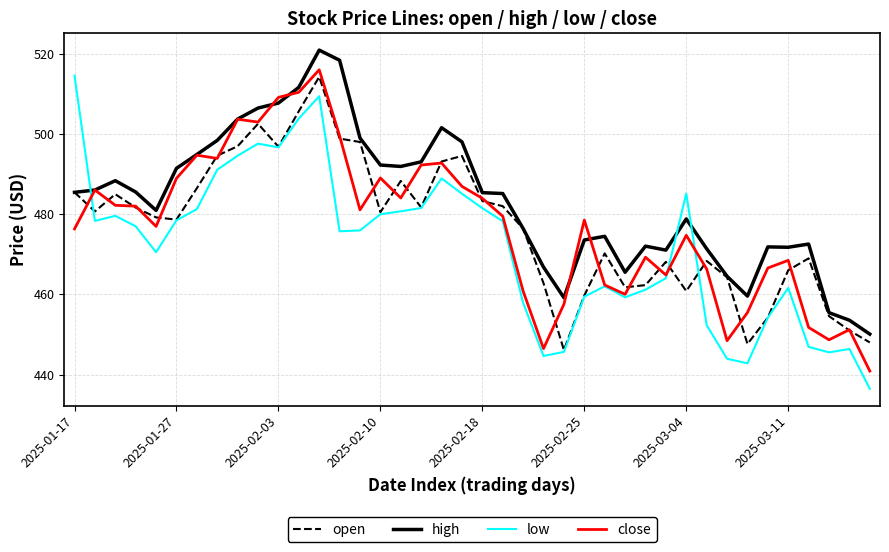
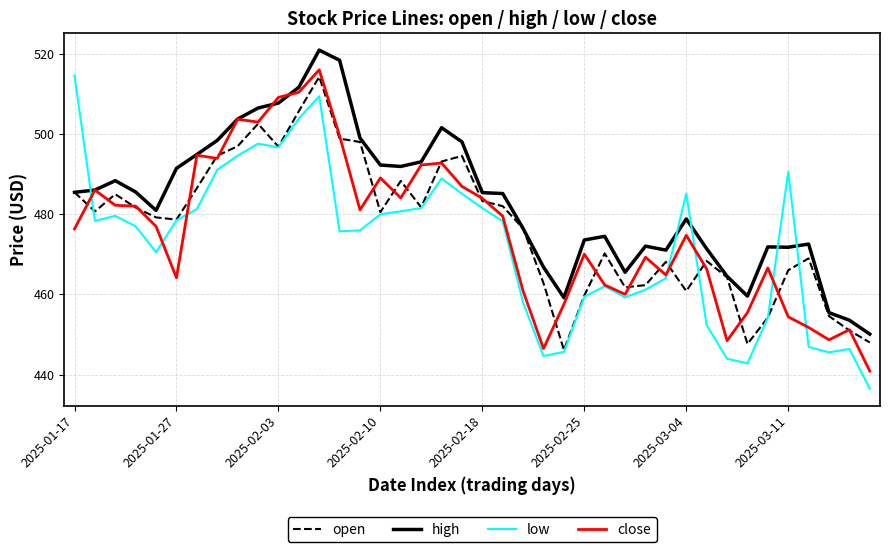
  {
    "low": {
      "2025-01-17": 514,
      "2025-02-18": 481,
      "2025-03-04": 485,
-     "2025-03-11": 462
+     "2025-03-11": 491
    },
    "close": {
      "2025-01-17": 476,
-     "2025-01-27": 489,
+     "2025-01-27": 464,
      "2025-02-03": 509,
      "2025-02-10": 489,
      "2025-02-18": 484,
-     "2025-02-25": 479,
+     "2025-02-25": 470,
      "2025-03-04": 475,
-     "2025-03-11": 468
+     "2025-03-11": 454
    }
  }
